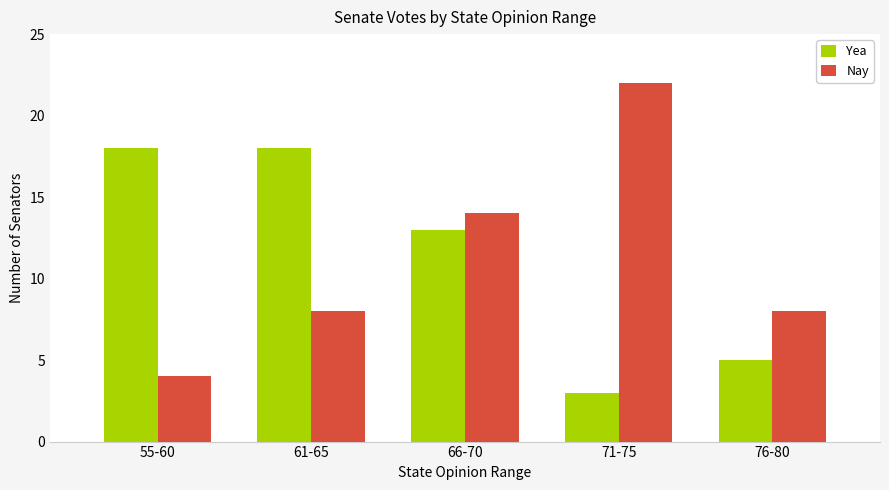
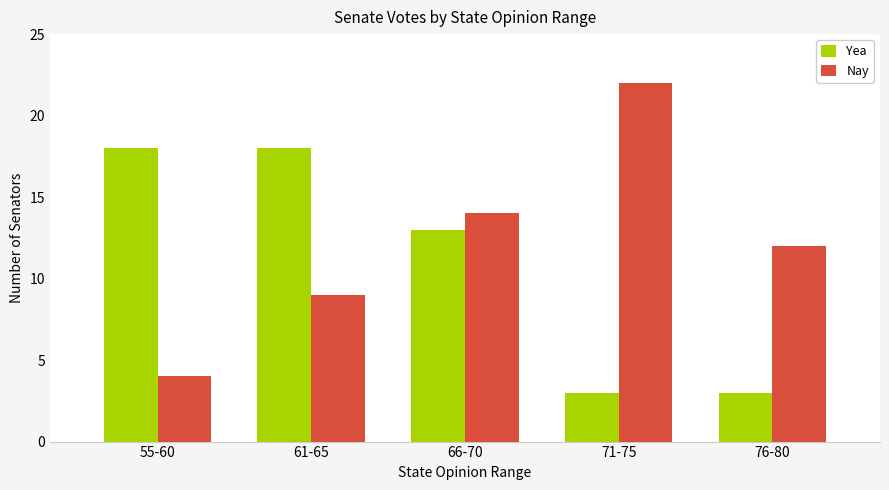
  {
    "Yea": {
      "55-60": 18,
      "61-65": 18,
      "66-70": 13,
      "71-75": 3,
-     "76-80": 5
+     "76-80": 3
    },
    "Nay": {
      "55-60": 4,
-     "61-65": 8,
+     "61-65": 9,
      "66-70": 14,
      "71-75": 22,
-     "76-80": 8
+     "76-80": 12
    }
  }
